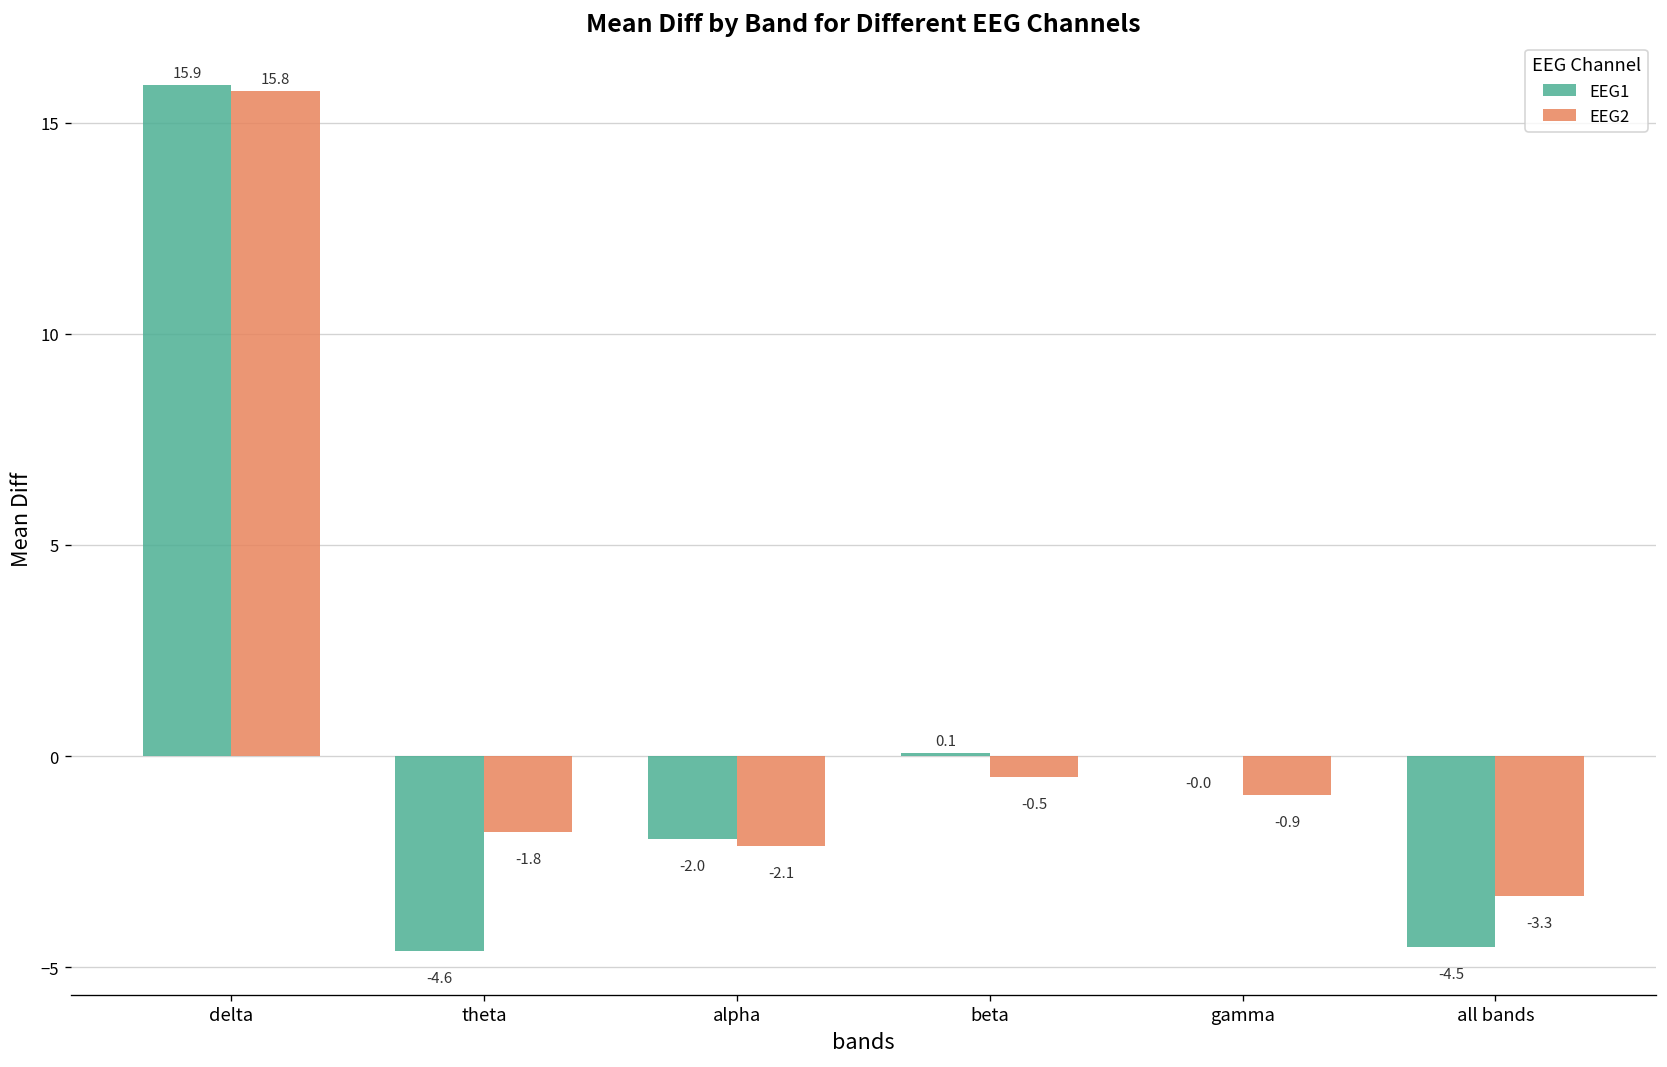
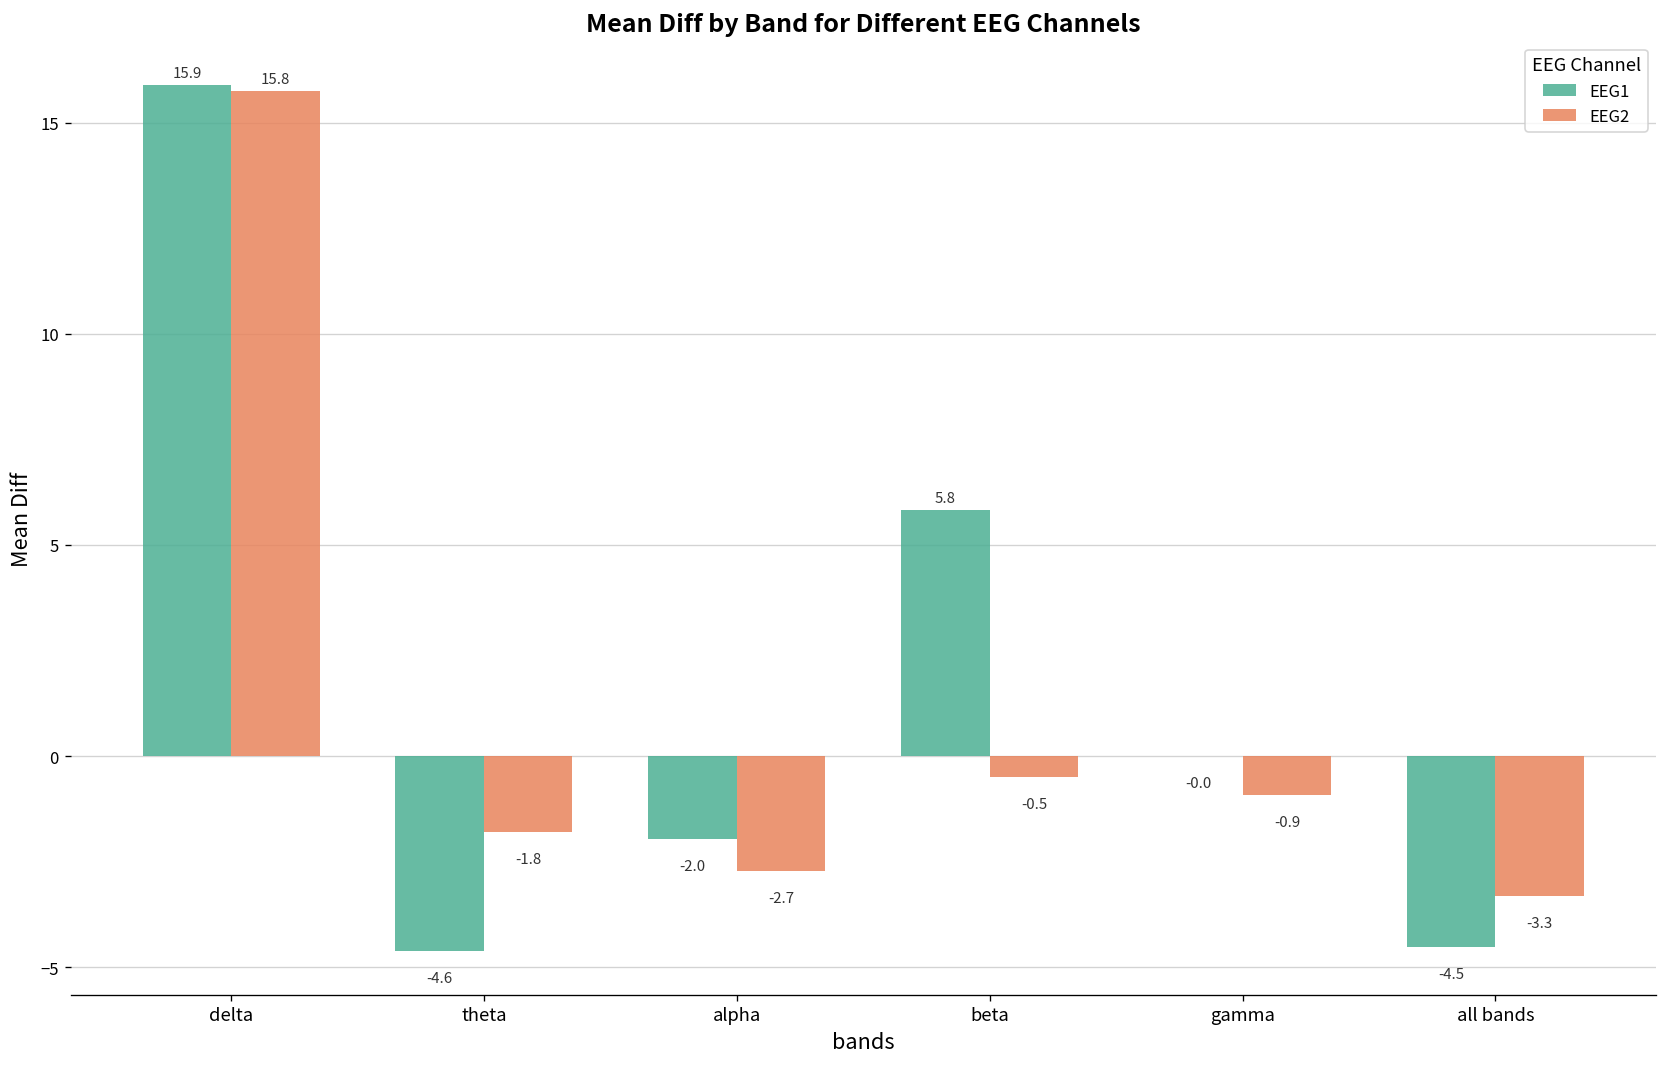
  {
    "EEG1": {
      "delta": 15.9,
      "theta": -4.6,
      "alpha": -2.0,
-     "beta": 0.1,
+     "beta": 5.8,
      "gamma": -0.0,
      "all bands": -4.5
    },
    "EEG2": {
      "delta": 15.8,
      "theta": -1.8,
-     "alpha": -2.1,
+     "alpha": -2.7,
      "beta": -0.5,
      "gamma": -0.9,
      "all bands": -3.3
    }
  }
